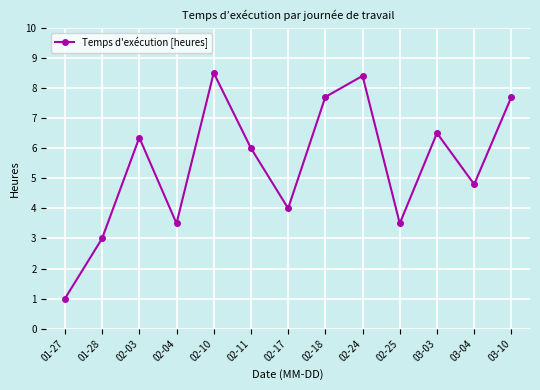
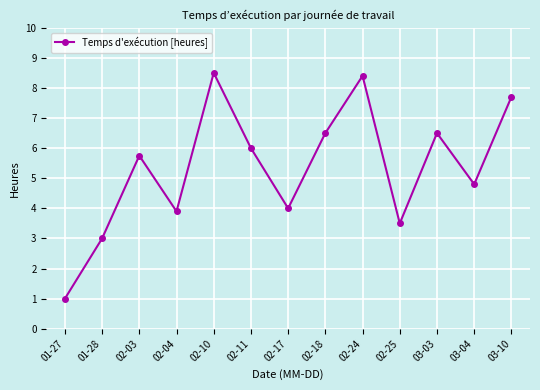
  {
    "01-27": 1.0,
    "01-28": 3.0,
-   "02-03": 6.4,
-   "02-04": 3.5,
+   "02-03": 5.8,
+   "02-04": 3.9,
    "02-10": 8.5,
    "02-11": 6.0,
    "02-17": 4.0,
-   "02-18": 7.7,
+   "02-18": 6.5,
    "02-24": 8.4,
    "02-25": 3.5,
    "03-03": 6.5,
    "03-04": 4.8,
    "03-10": 7.7
  }
